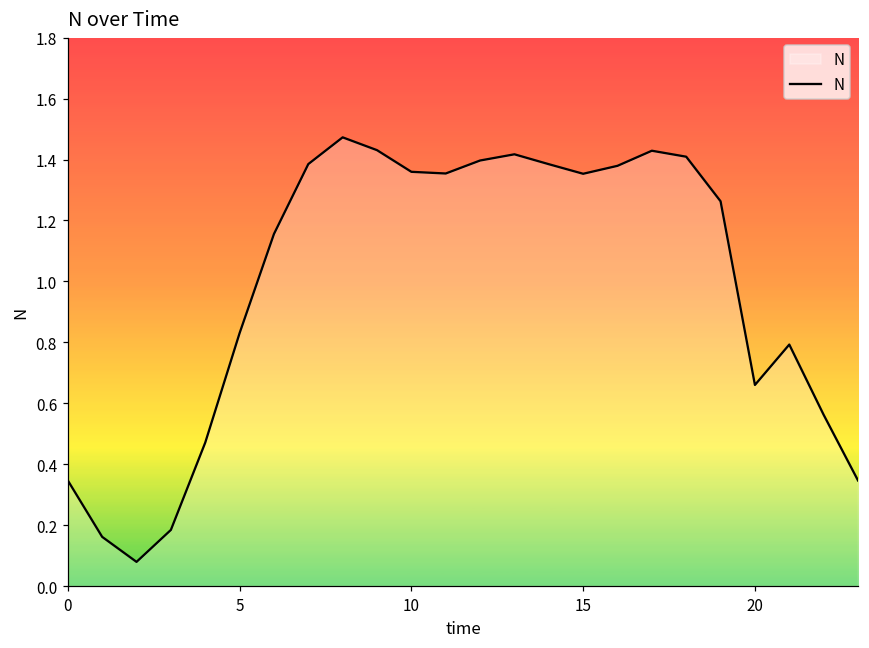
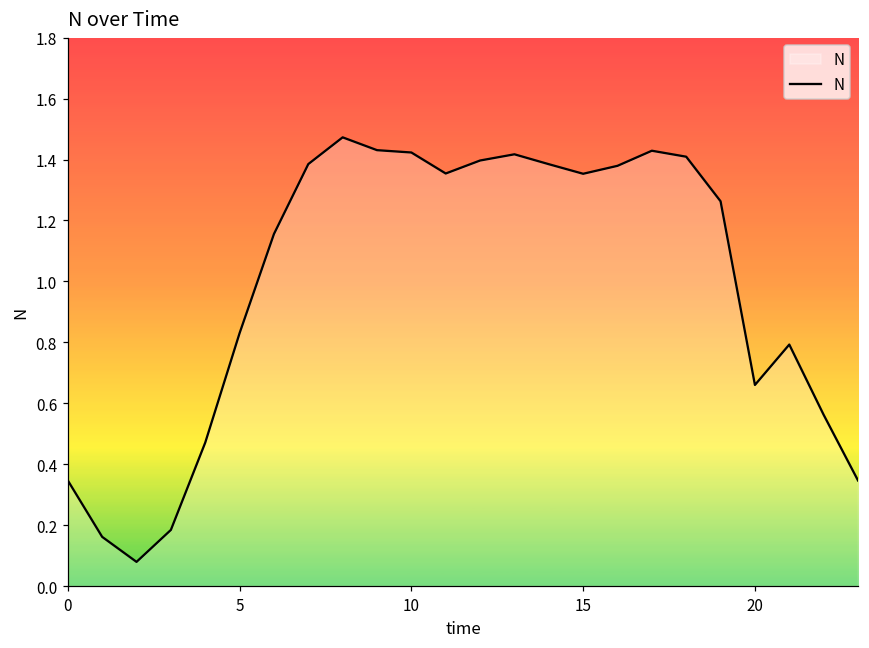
  {
    "0": 0.35,
    "5": 0.83,
-   "10": 1.36,
+   "10": 1.42,
    "15": 1.35,
    "20": 0.66
  }
